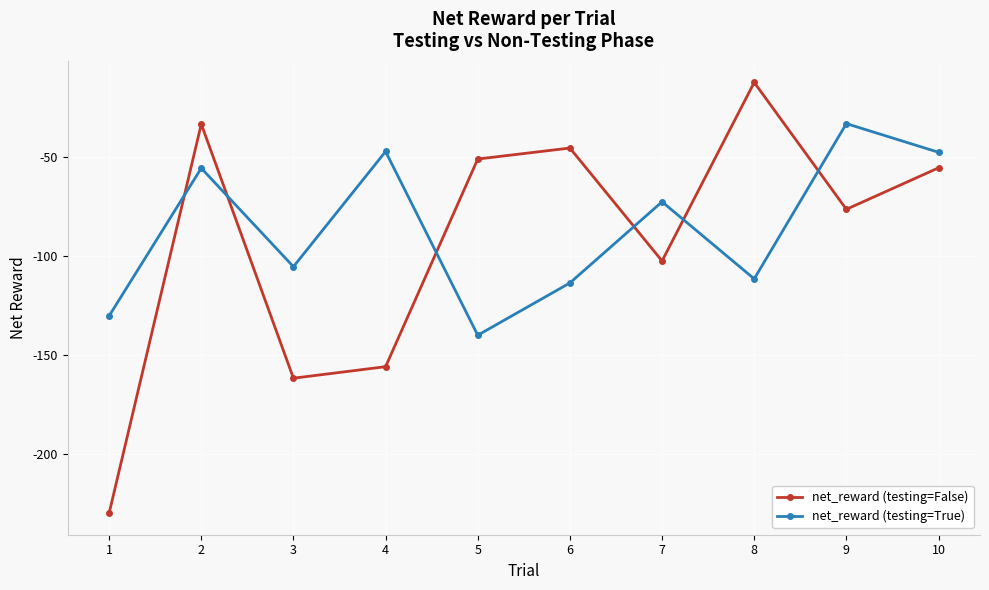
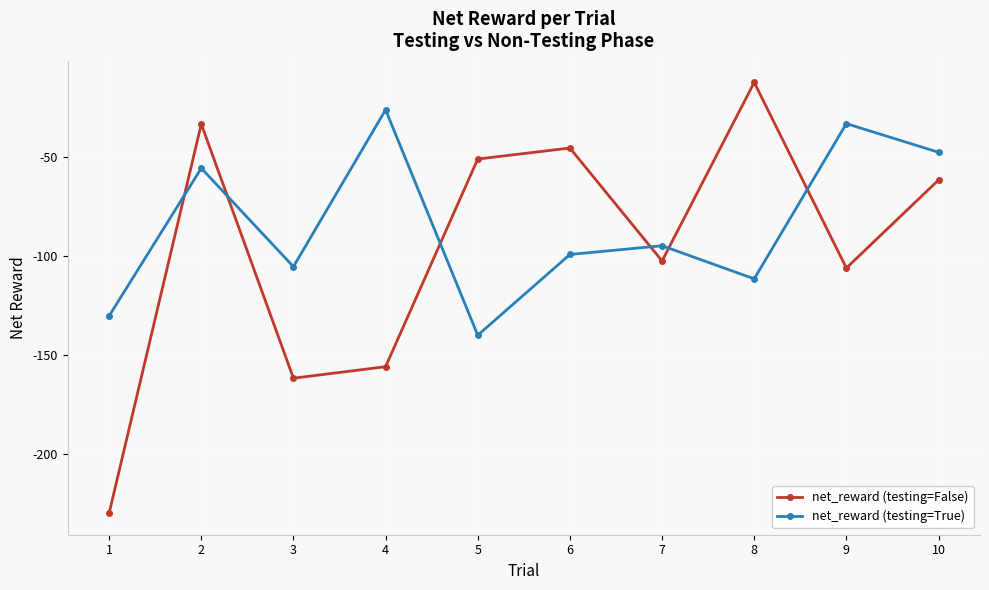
  {
    "net_reward (testing=False)": {
      "1": -230,
      "2": -34,
      "3": -162,
      "4": -156,
      "5": -51,
      "6": -46,
      "7": -103,
      "8": -13,
-     "9": -77,
-     "10": -56
+     "9": -106,
+     "10": -62
    },
    "net_reward (testing=True)": {
      "1": -130,
      "2": -56,
      "3": -106,
-     "4": -47,
+     "4": -26,
      "5": -140,
-     "6": -114,
-     "7": -73,
+     "6": -99,
+     "7": -95,
      "8": -112,
      "9": -33,
      "10": -48
    }
  }
